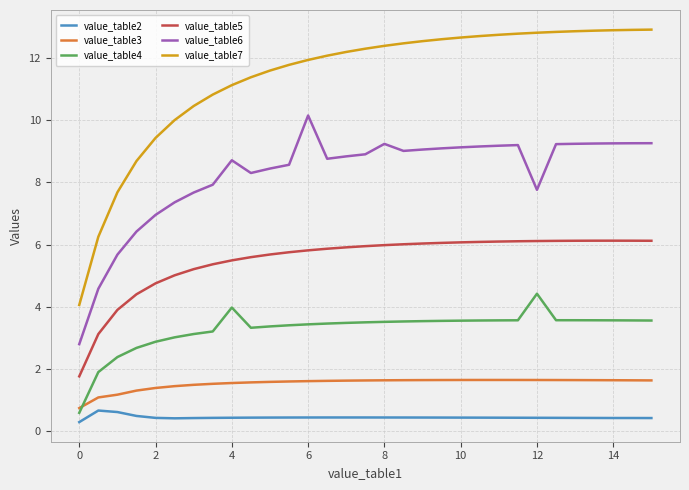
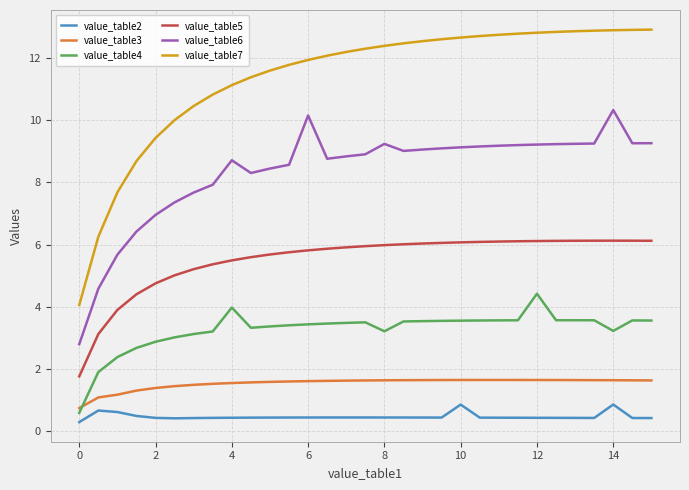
  {
    "value_table2": {
      "0": 0.3,
      "2": 0.4,
      "4": 0.4,
      "6": 0.4,
      "8": 0.4,
-     "10": 0.4,
+     "10": 0.8,
      "12": 0.4,
-     "14": 0.4
+     "14": 0.9
    },
    "value_table4": {
      "0": 0.6,
      "2": 2.9,
      "4": 4.0,
      "6": 3.4,
-     "8": 3.5,
+     "8": 3.2,
      "10": 3.5,
      "12": 4.4,
-     "14": 3.6
+     "14": 3.2
    },
    "value_table6": {
      "0": 2.8,
      "2": 7.0,
      "4": 8.7,
      "6": 10.2,
      "8": 9.2,
      "10": 9.1,
-     "12": 7.8,
-     "14": 9.3
+     "12": 9.2,
+     "14": 10.3
    }
  }
